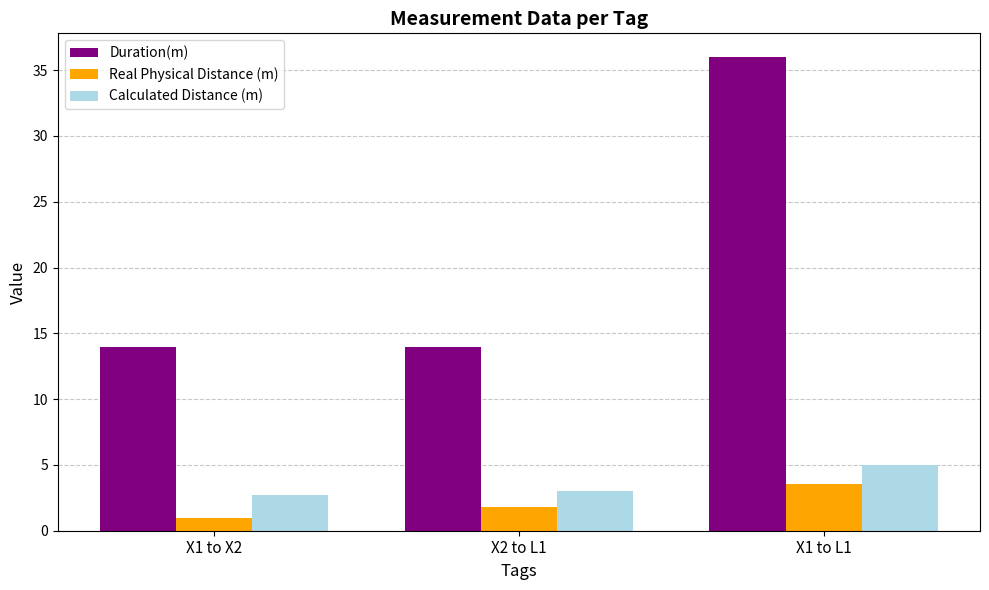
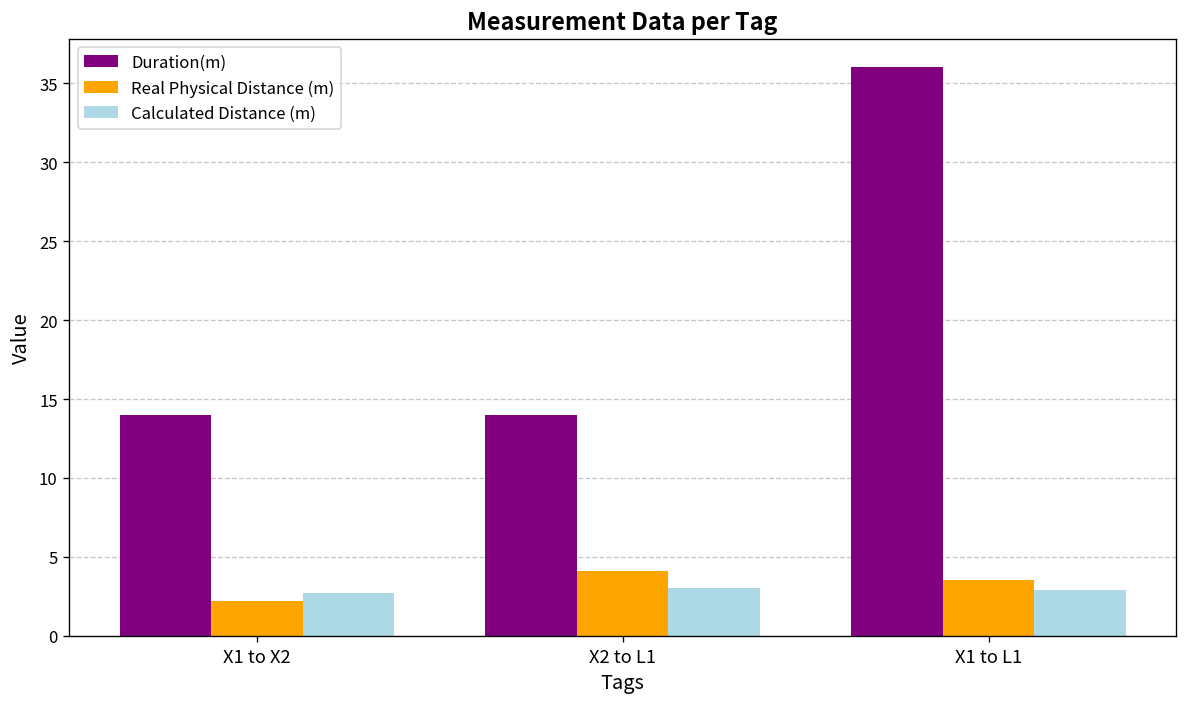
  {
    "Duration(m)": {
      "X1 to X2": 14.0,
      "X2 to L1": 14.0,
      "X1 to L1": 36.0
    },
    "Real Physical Distance (m)": {
-     "X1 to X2": 1.0,
-     "X2 to L1": 1.8,
+     "X1 to X2": 2.2,
+     "X2 to L1": 4.1,
      "X1 to L1": 3.5
    },
    "Calculated Distance (m)": {
      "X1 to X2": 2.7,
      "X2 to L1": 3.1,
-     "X1 to L1": 5.0
+     "X1 to L1": 2.9
    }
  }
